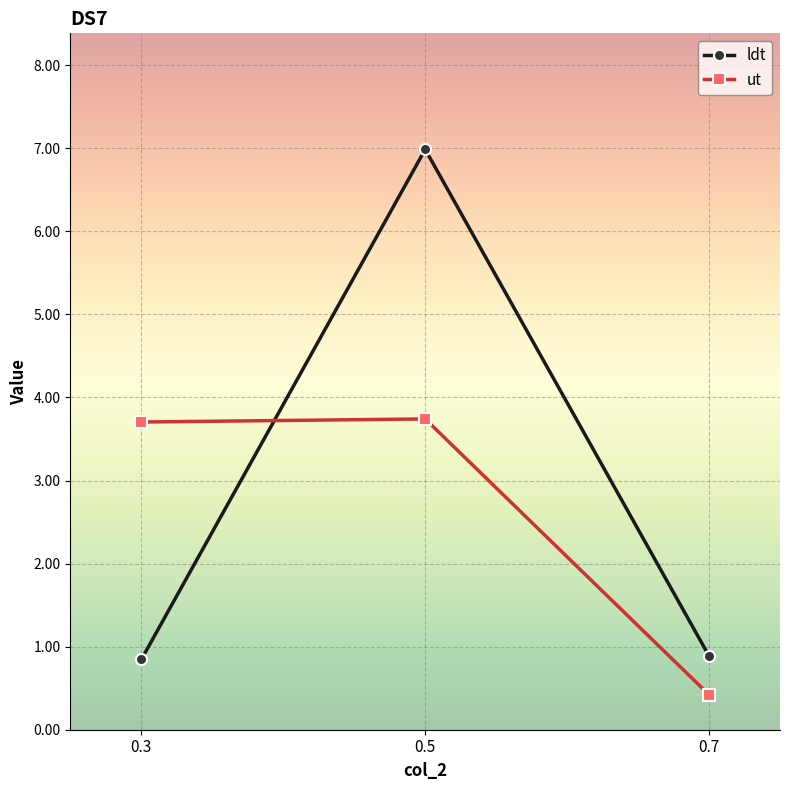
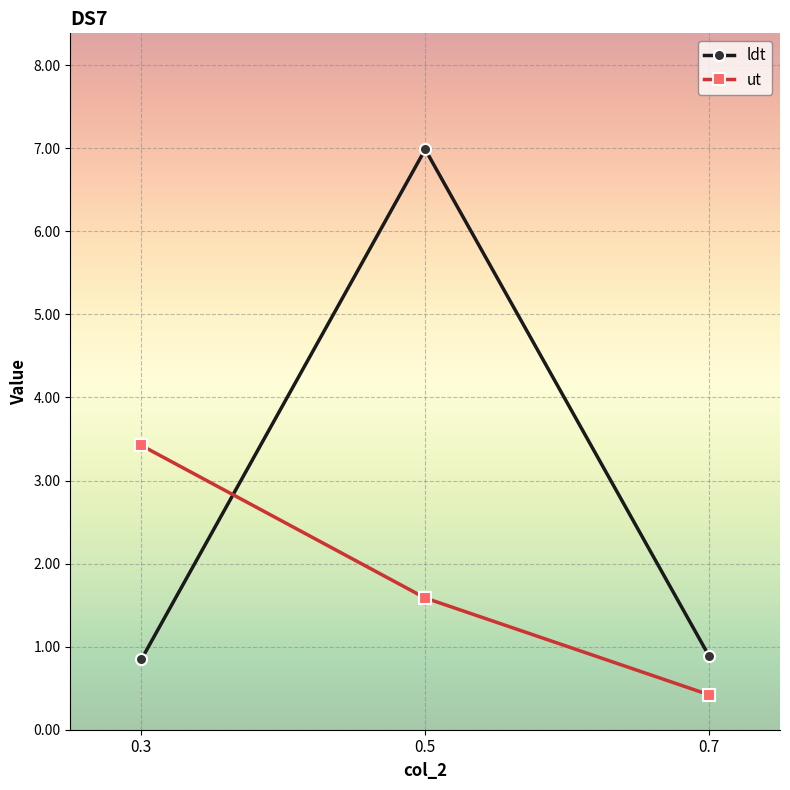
  {
    "ldt": {
      "0.3": 0.8,
      "0.5": 7.0,
      "0.7": 0.9
    },
    "ut": {
-     "0.3": 3.7,
-     "0.5": 3.7,
+     "0.3": 3.4,
+     "0.5": 1.6,
      "0.7": 0.4
    }
  }
